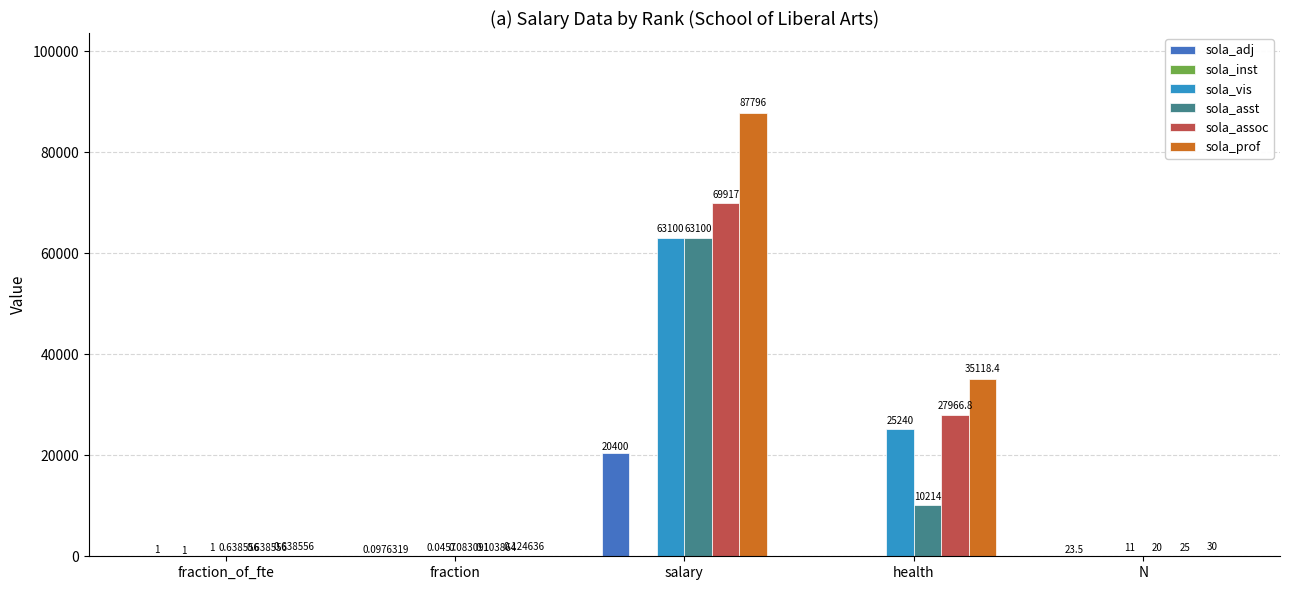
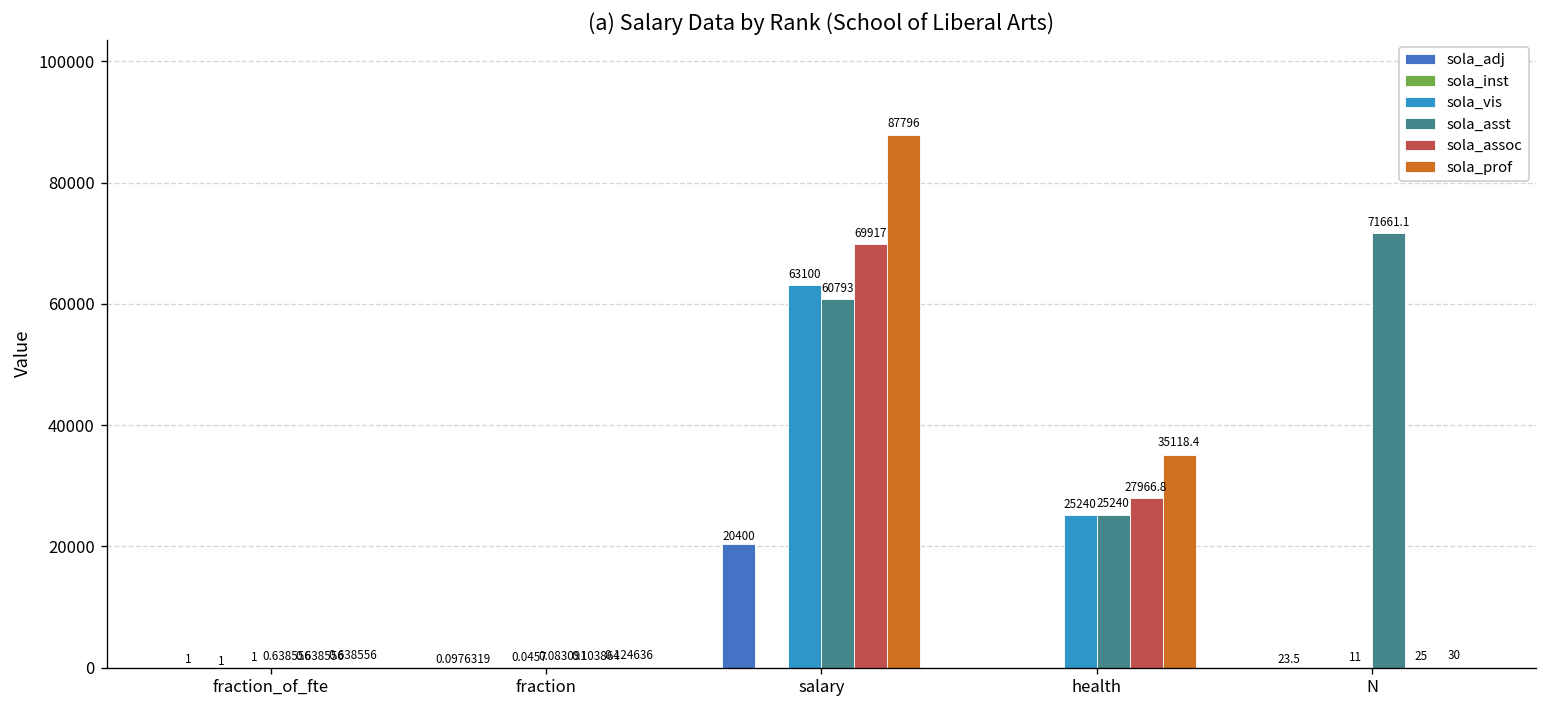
  {
    "sola_inst": {
      "fraction_of_fte": 1
    },
    "sola_asst": {
-     "salary": 63100,
-     "health": 10214,
-     "N": 20
+     "salary": 60793,
+     "health": 25240,
+     "N": 71661.1
    }
  }
